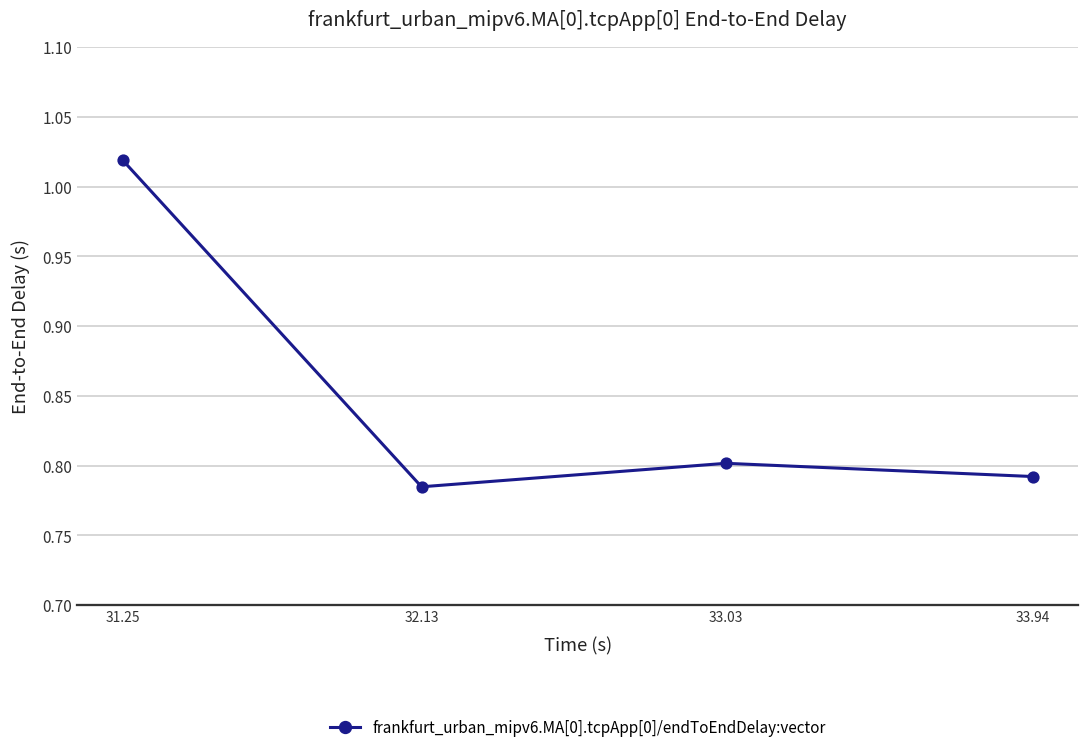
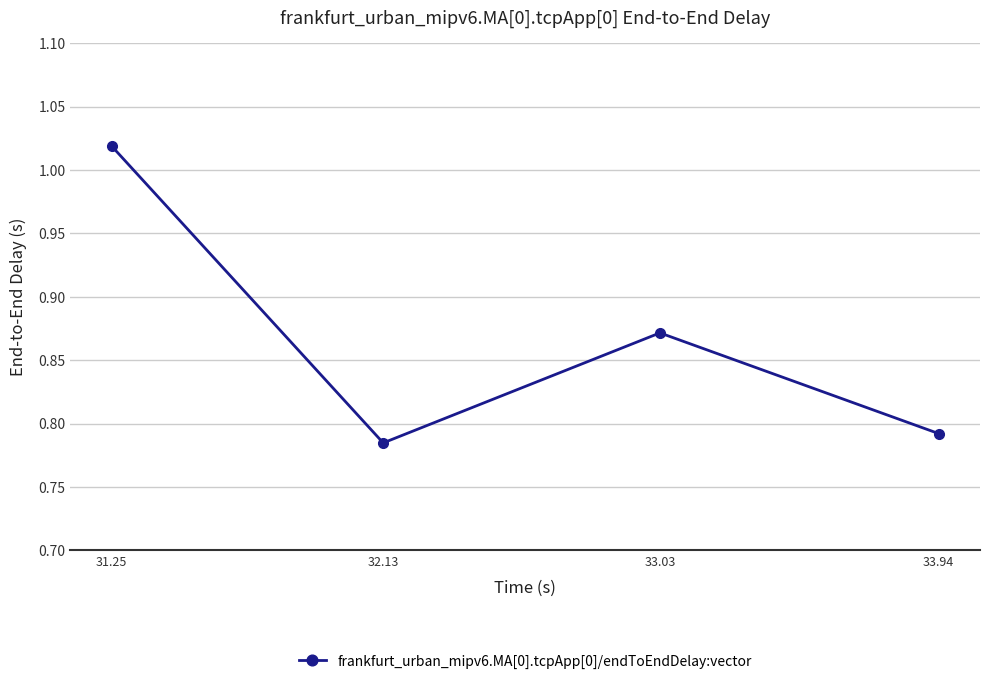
  {
    "31.25": 1.019,
    "32.13": 0.785,
-   "33.03": 0.802,
+   "33.03": 0.872,
    "33.94": 0.792
  }
